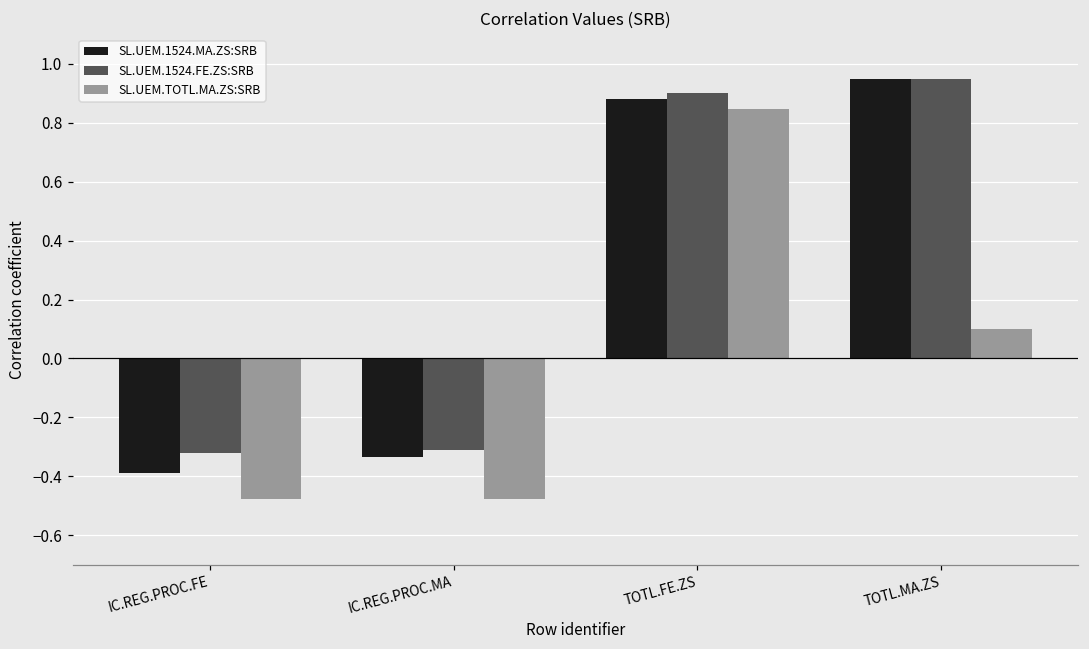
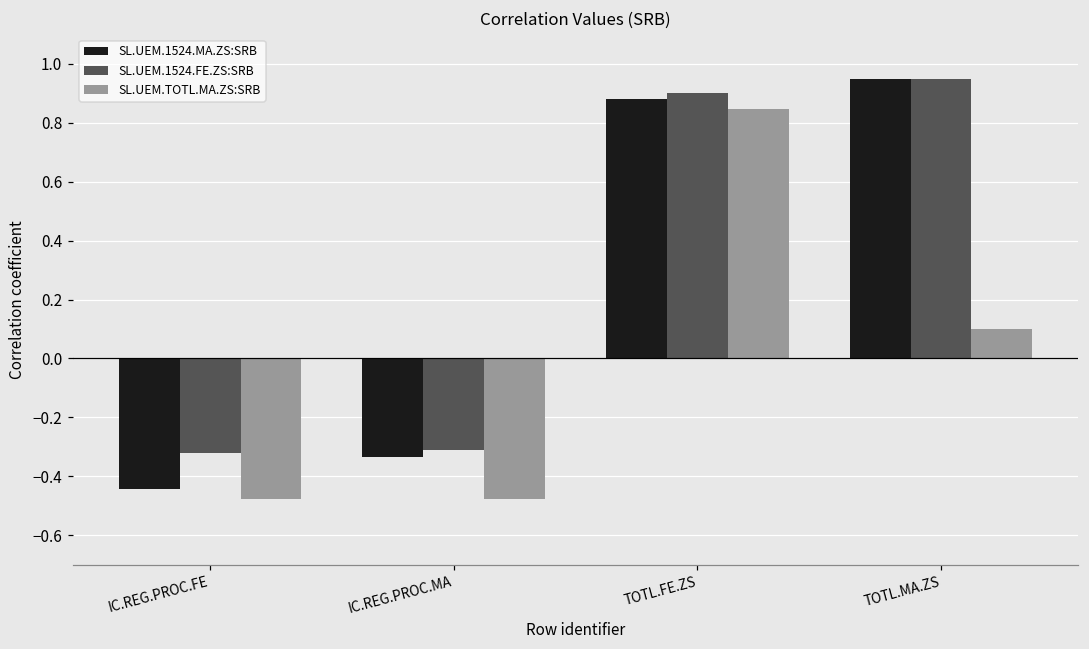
  {
    "SL.UEM.1524.MA.ZS:SRB": {
-     "IC.REG.PROC.FE": -0.39,
+     "IC.REG.PROC.FE": -0.44,
      "IC.REG.PROC.MA": -0.34,
      "TOTL.FE.ZS": 0.88,
      "TOTL.MA.ZS": 0.95
    },
    "SL.UEM.1524.FE.ZS:SRB": {
      "IC.REG.PROC.FE": -0.32,
      "IC.REG.PROC.MA": -0.31,
      "TOTL.FE.ZS": 0.90,
      "TOTL.MA.ZS": 0.95
    },
    "SL.UEM.TOTL.MA.ZS:SRB": {
      "IC.REG.PROC.FE": -0.48,
      "IC.REG.PROC.MA": -0.48,
      "TOTL.FE.ZS": 0.85,
      "TOTL.MA.ZS": 0.10
    }
  }
